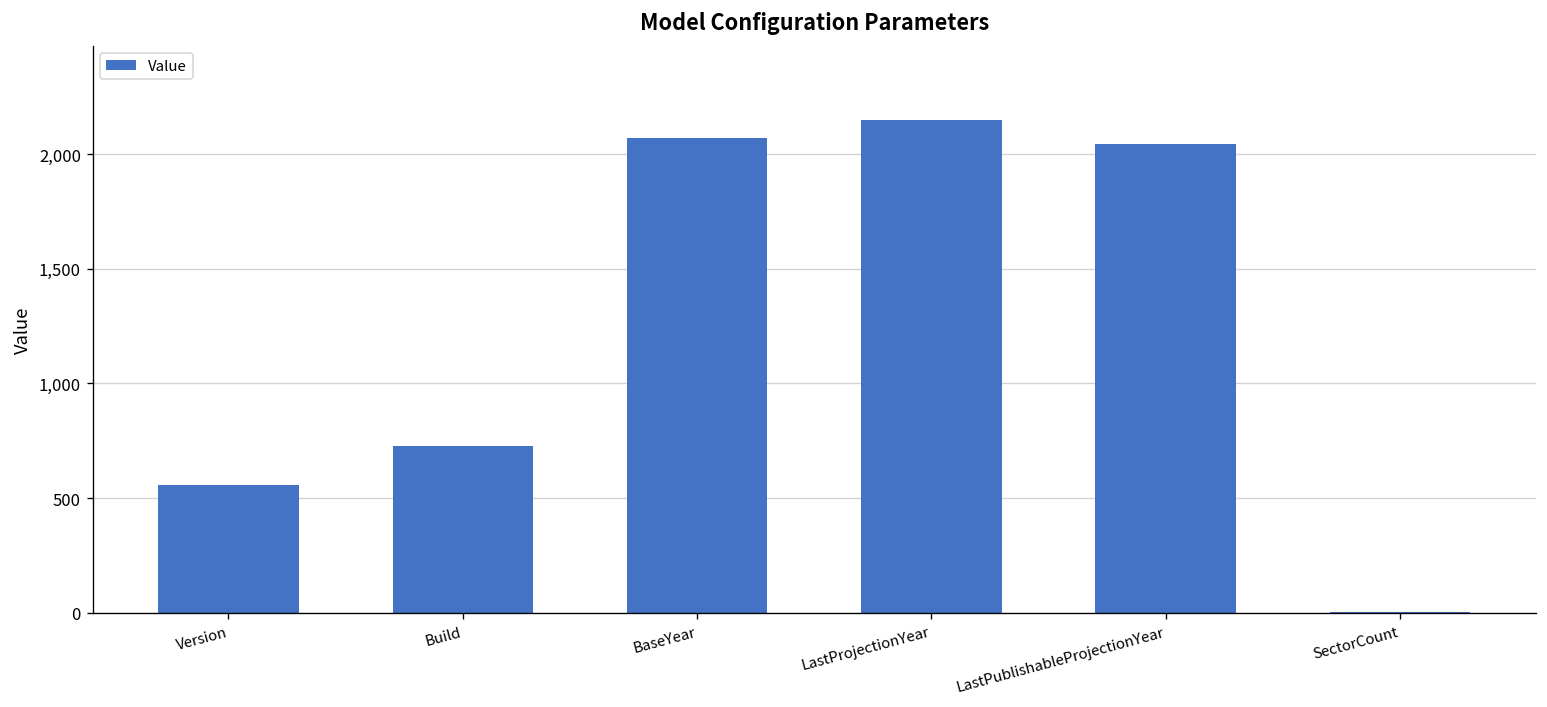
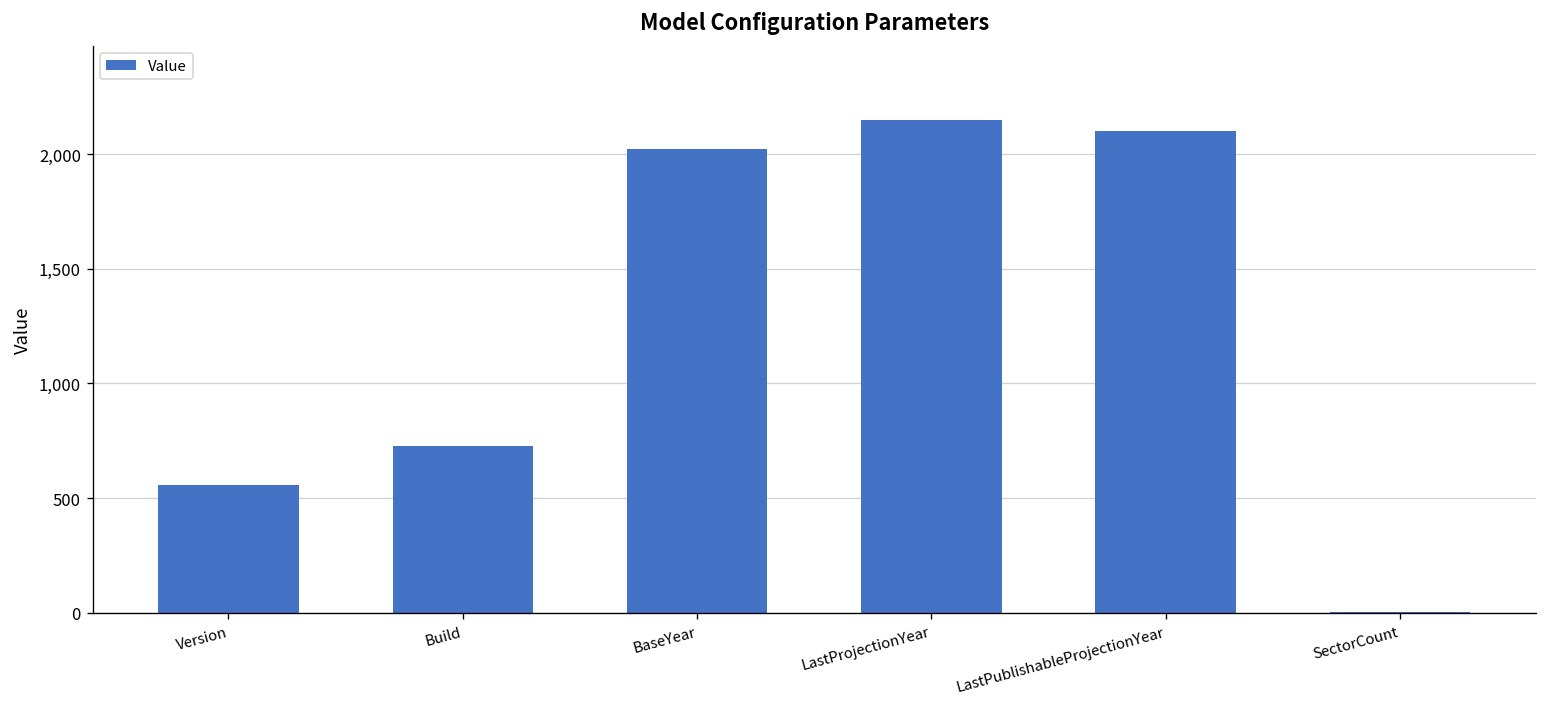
  {
    "Version": "560",
    "Build": "730",
-   "BaseYear": "2,070",
+   "BaseYear": "2,020",
    "LastProjectionYear": "2,150",
-   "LastPublishableProjectionYear": "2,050"
+   "LastPublishableProjectionYear": "2,100"
  }
